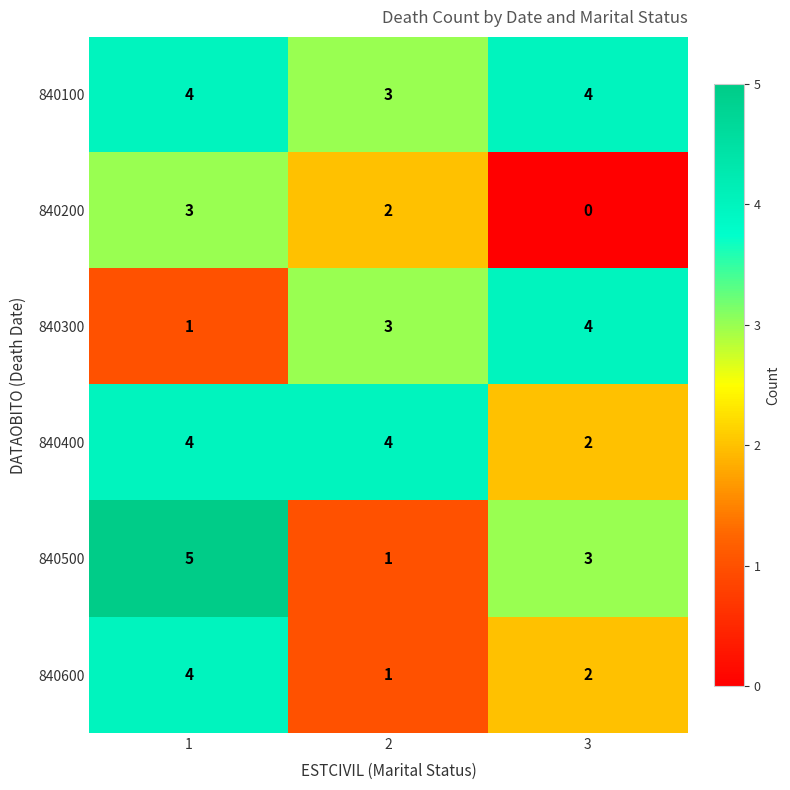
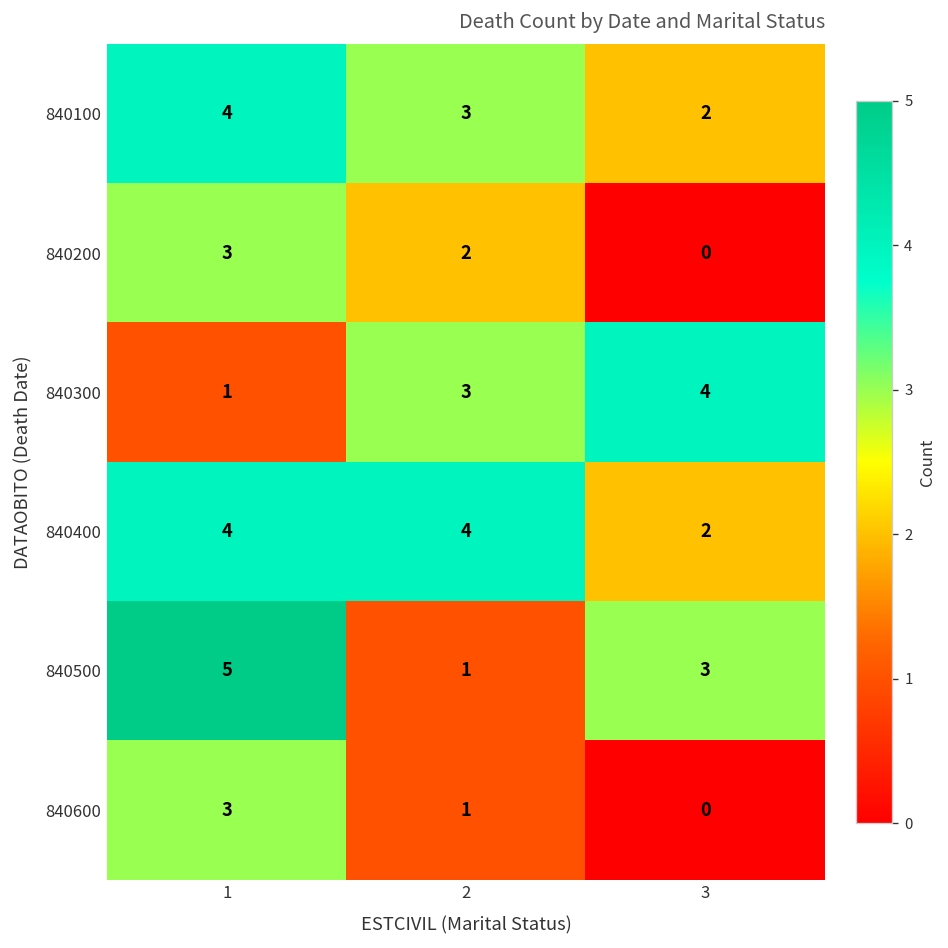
  {
    "840100": {
      "1": 4,
      "2": 3,
-     "3": 4
+     "3": 2
    },
    "840200": {
      "1": 3,
      "2": 2,
      "3": 0
    },
    "840300": {
      "1": 1,
      "2": 3,
      "3": 4
    },
    "840400": {
      "1": 4,
      "2": 4,
      "3": 2
    },
    "840500": {
      "1": 5,
      "2": 1,
      "3": 3
    },
    "840600": {
-     "1": 4,
+     "1": 3,
      "2": 1,
-     "3": 2
+     "3": 0
    }
  }
